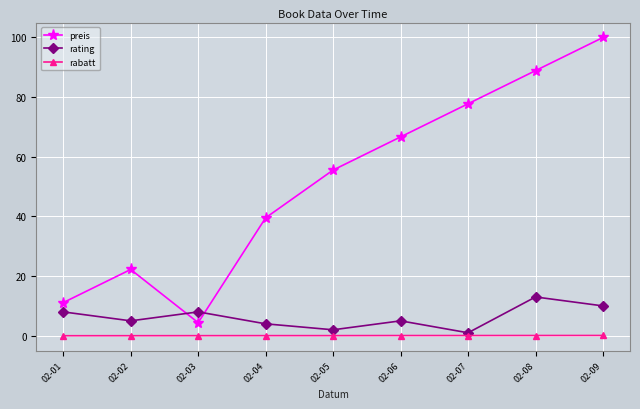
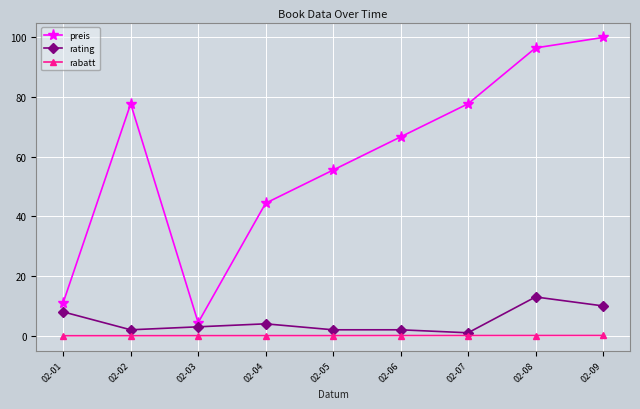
  {
    "preis": {
      "02-01": 11,
-     "02-02": 22,
+     "02-02": 78,
      "02-03": 4,
-     "02-04": 40,
+     "02-04": 44,
      "02-05": 56,
      "02-06": 67,
      "02-07": 78,
-     "02-08": 89,
+     "02-08": 96,
      "02-09": 100
    },
    "rating": {
      "02-01": 8,
-     "02-02": 5,
-     "02-03": 8,
+     "02-02": 2,
+     "02-03": 3,
      "02-04": 4,
      "02-05": 2,
-     "02-06": 5,
+     "02-06": 2,
      "02-07": 1,
      "02-08": 13,
      "02-09": 10
    },
    "rabatt": {
      "02-01": 0,
      "02-02": 0,
      "02-03": 0,
      "02-04": 0,
      "02-05": 0,
      "02-06": 0,
      "02-07": 0,
      "02-08": 0,
      "02-09": 0
    }
  }
